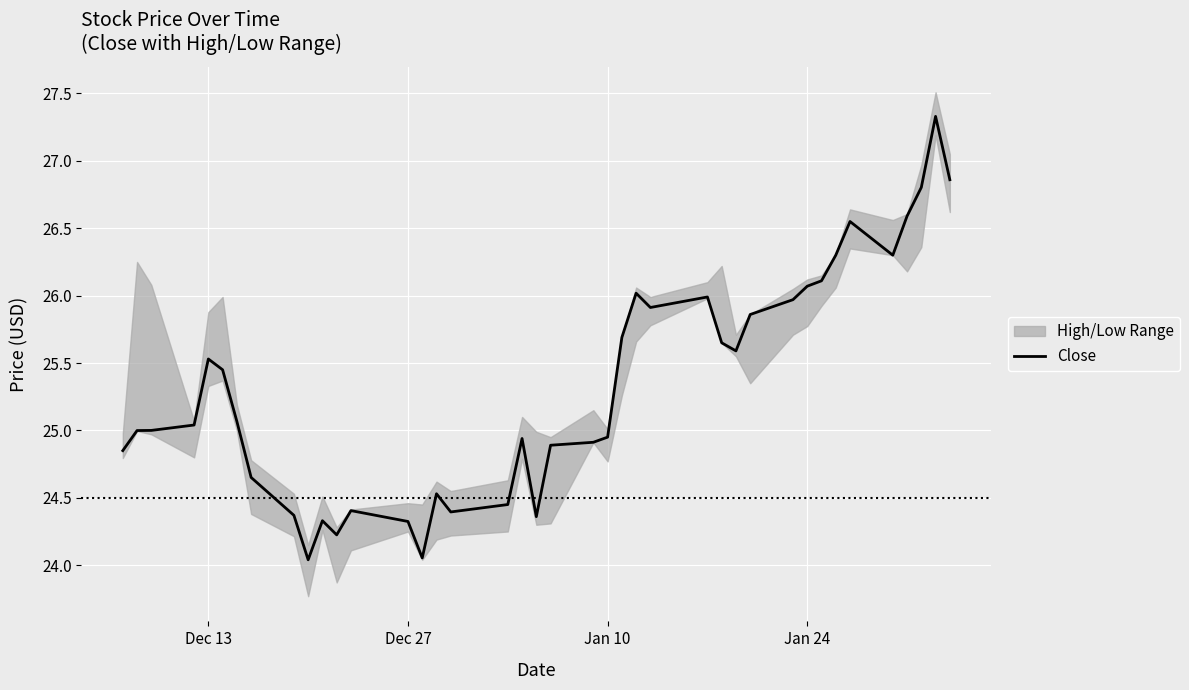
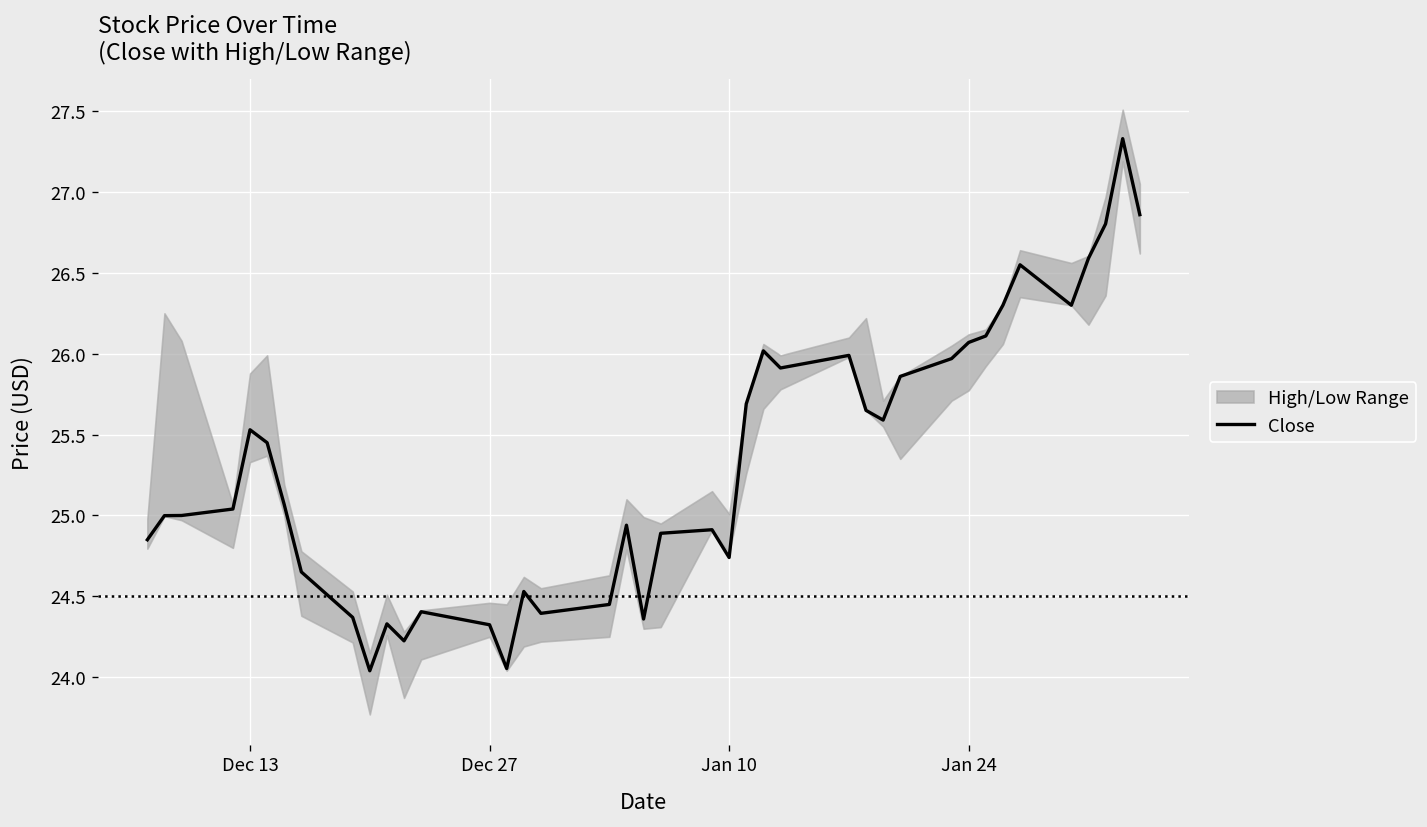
  {
    "Close": {
      "Dec 13": 25.53,
      "Dec 27": 24.32,
-     "Jan 10": 24.95,
+     "Jan 10": 24.74,
      "Jan 24": 26.07
    }
  }
